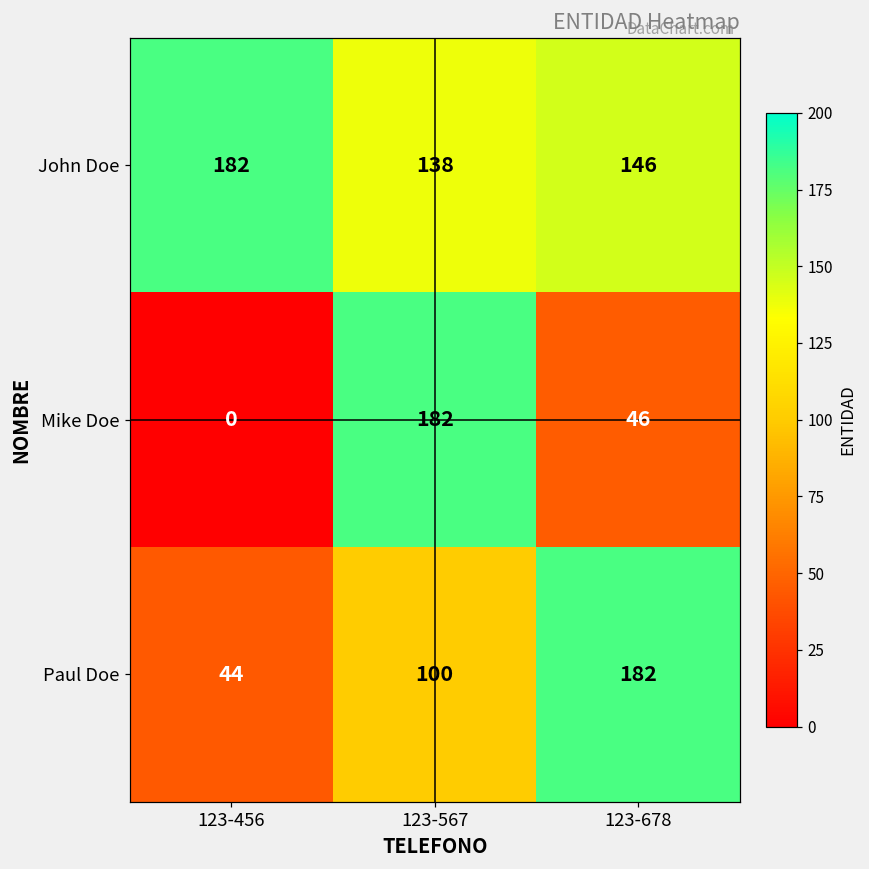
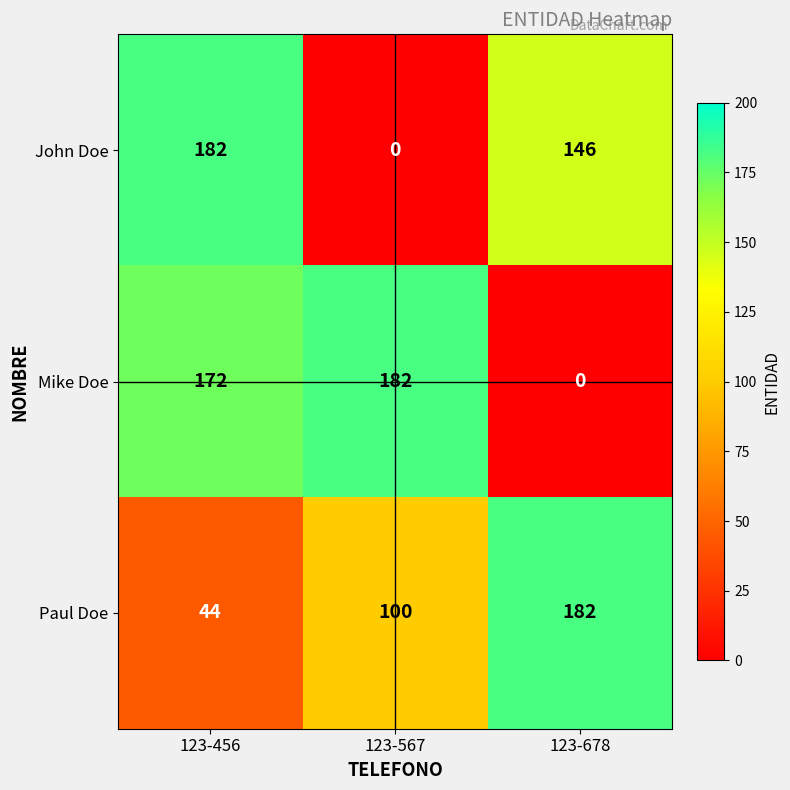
  {
    "John Doe": {
      "123-456": 182,
-     "123-567": 138,
+     "123-567": 0,
      "123-678": 146
    },
    "Mike Doe": {
-     "123-456": 0,
+     "123-456": 172,
      "123-567": 182,
-     "123-678": 46
+     "123-678": 0
    },
    "Paul Doe": {
      "123-456": 44,
      "123-567": 100,
      "123-678": 182
    }
  }
